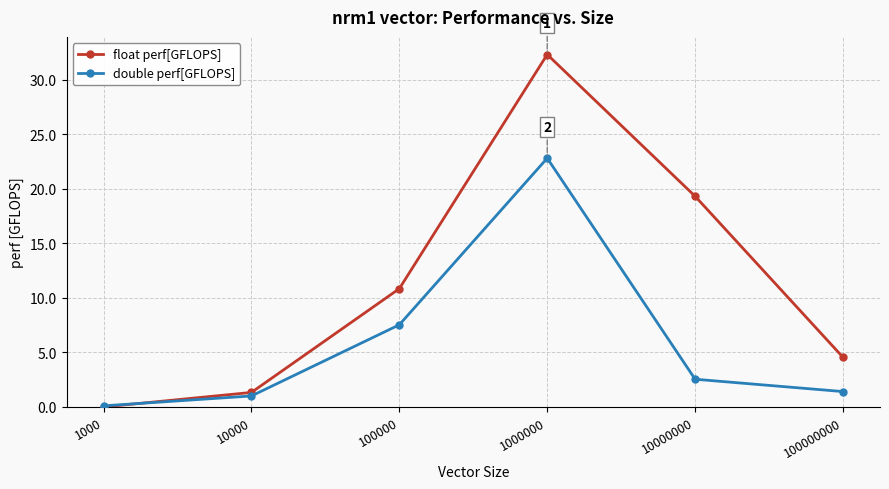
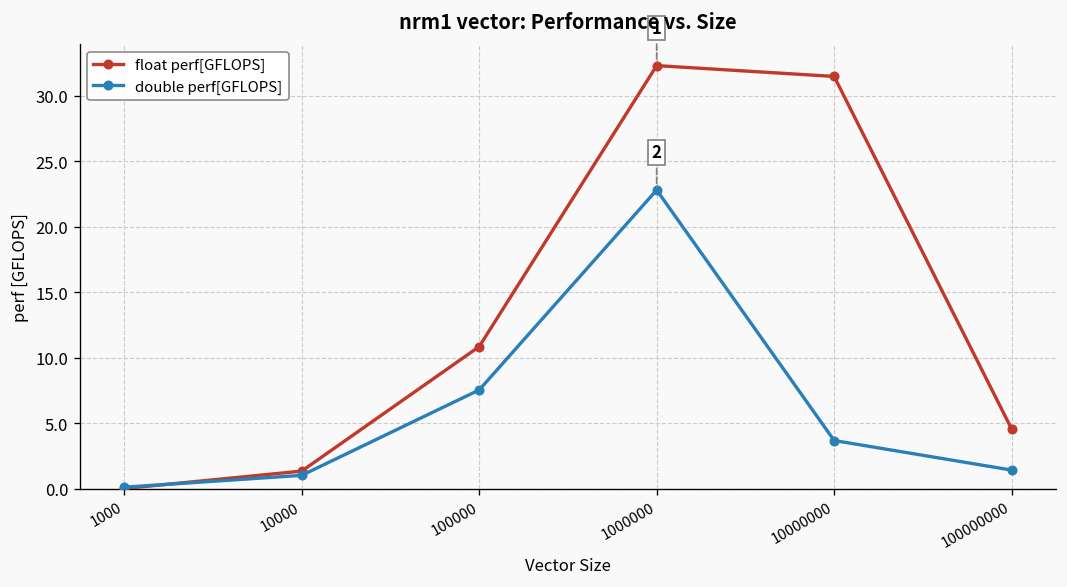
  {
    "float perf[GFLOPS]": {
      "10000": 1.3,
      "100000": 10.8,
-     "10000000": 19.3,
+     "10000000": 31.5,
      "100000000": 4.5
    },
    "double perf[GFLOPS]": {
      "10000": 1.0,
      "100000": 7.5,
-     "10000000": 2.5,
+     "10000000": 3.7,
      "100000000": 1.4
    }
  }
